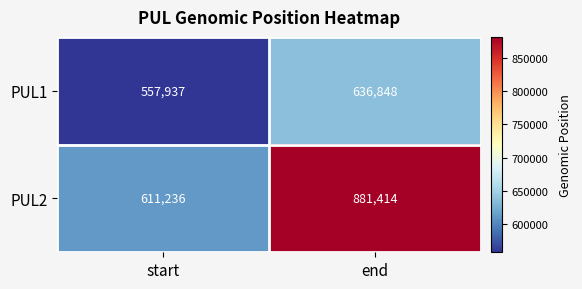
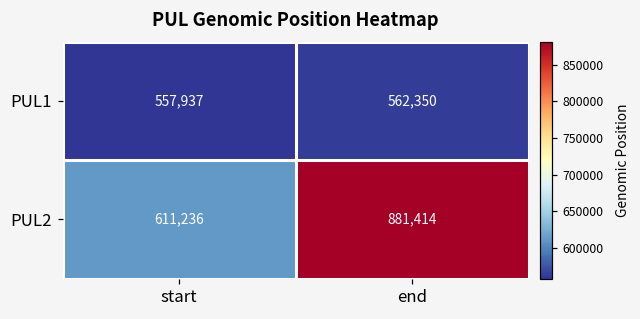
  {
    "PUL1": {
      "start": "557,937",
-     "end": "636,848"
+     "end": "562,350"
    },
    "PUL2": {
      "start": "611,236",
      "end": "881,414"
    }
  }
